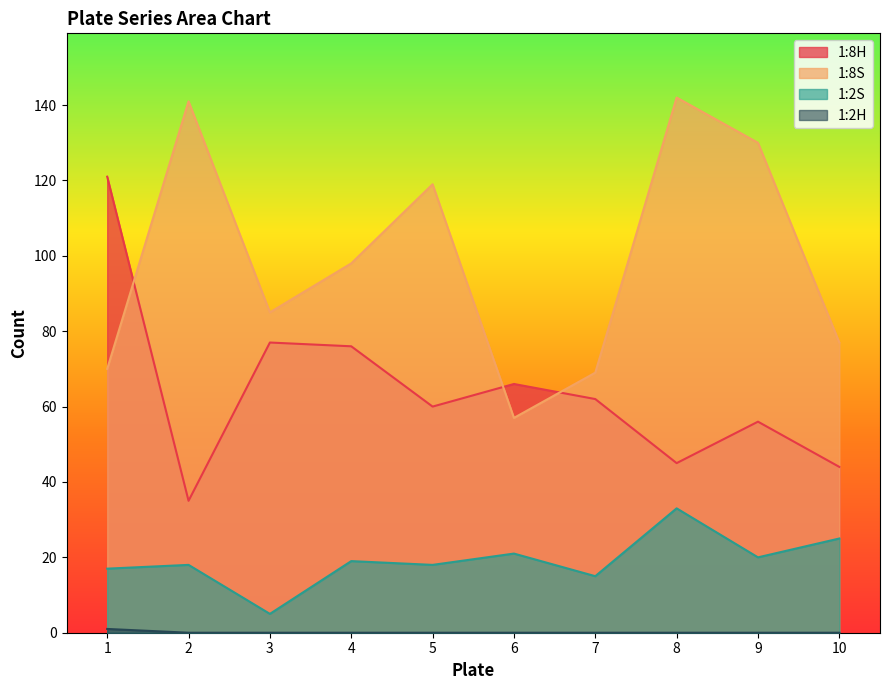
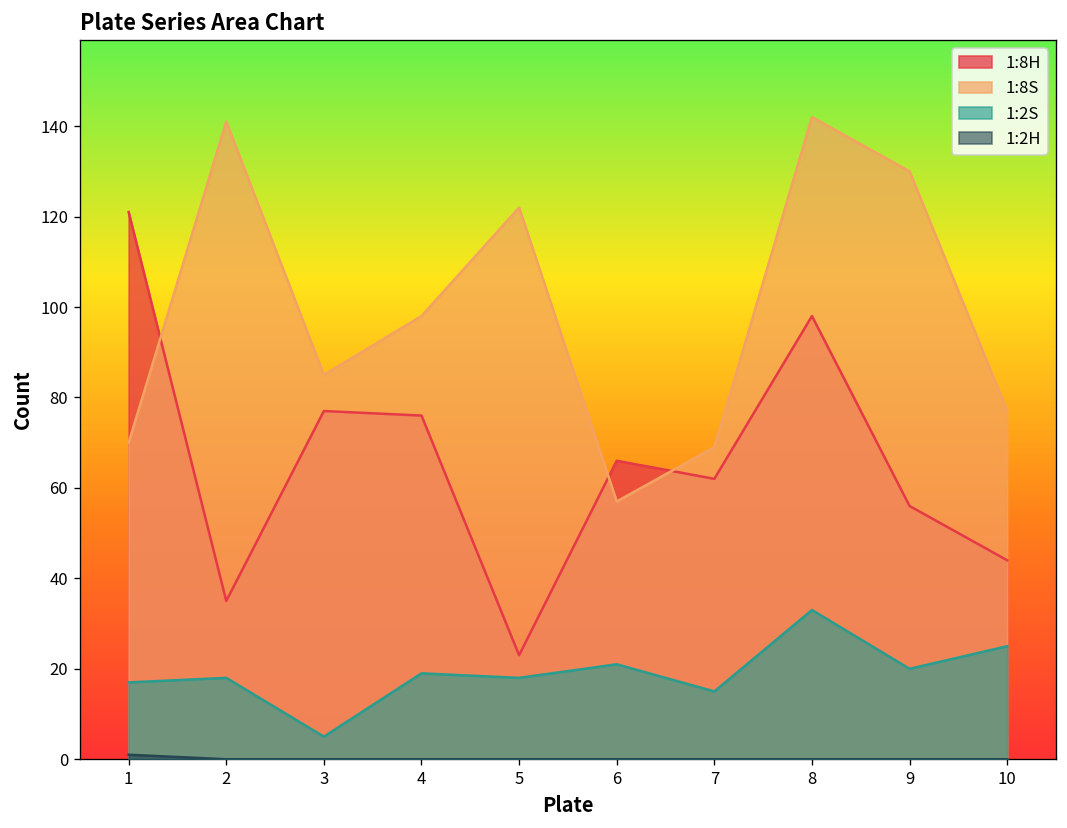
  {
    "1:8H": {
      "1": 121,
      "2": 35,
      "3": 77,
      "4": 76,
-     "5": 60,
+     "5": 23,
      "6": 66,
      "7": 62,
-     "8": 45,
+     "8": 98,
      "9": 56,
      "10": 44
    },
    "1:8S": {
      "1": 70,
      "2": 141,
      "3": 85,
      "4": 98,
-     "5": 119,
+     "5": 122,
      "6": 57,
      "7": 69,
      "8": 142,
      "9": 130,
      "10": 77
    },
    "1:2S": {
      "1": 17,
      "2": 18,
      "3": 5,
      "4": 19,
      "5": 18,
      "6": 21,
      "7": 15,
      "8": 33,
      "9": 20,
      "10": 25
    },
    "1:2H": {
      "1": 1,
      "2": 0,
      "3": 0,
      "4": 0,
      "5": 0,
      "6": 0,
      "7": 0,
      "8": 0,
      "9": 0,
      "10": 0
    }
  }
